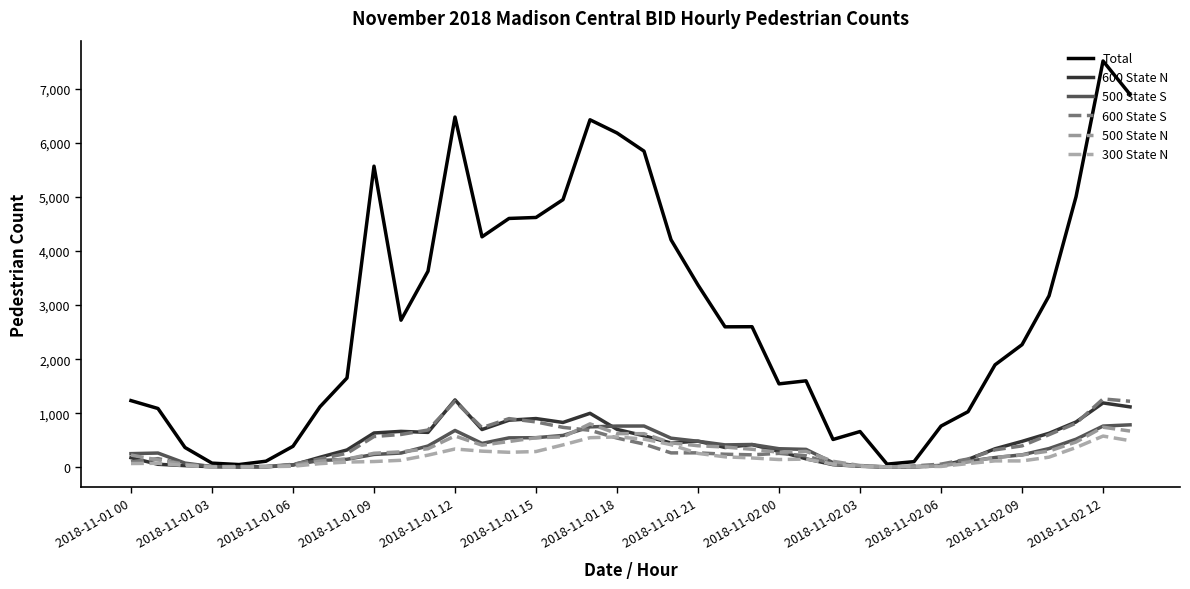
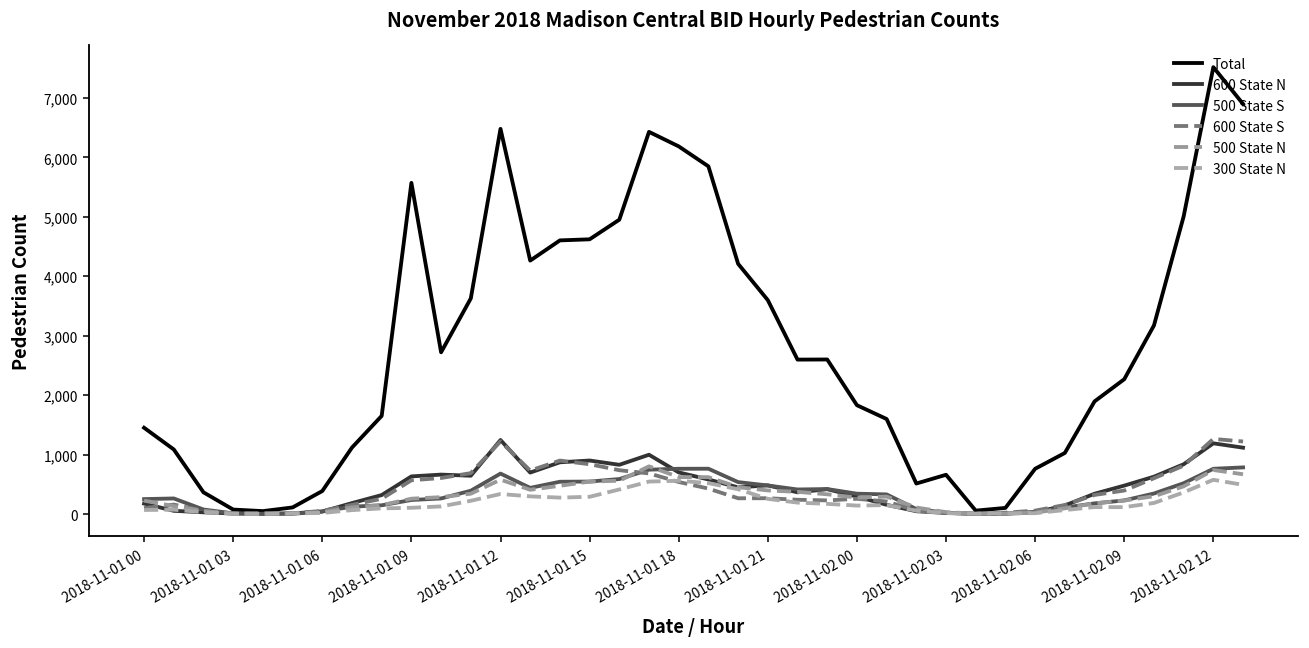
  {
    "Total": {
-     "2018-11-01 00": "1,200",
+     "2018-11-01 00": "1,500",
      "2018-11-01 03": "100",
      "2018-11-01 06": "400",
      "2018-11-01 09": "5,600",
      "2018-11-01 12": "6,500",
      "2018-11-01 15": "4,600",
      "2018-11-01 18": "6,200",
-     "2018-11-01 21": "3,400",
-     "2018-11-02 00": "1,500",
+     "2018-11-01 21": "3,600",
+     "2018-11-02 00": "1,800",
      "2018-11-02 03": "700",
      "2018-11-02 06": "800",
      "2018-11-02 09": "2,300",
      "2018-11-02 12": "7,500"
    }
  }
